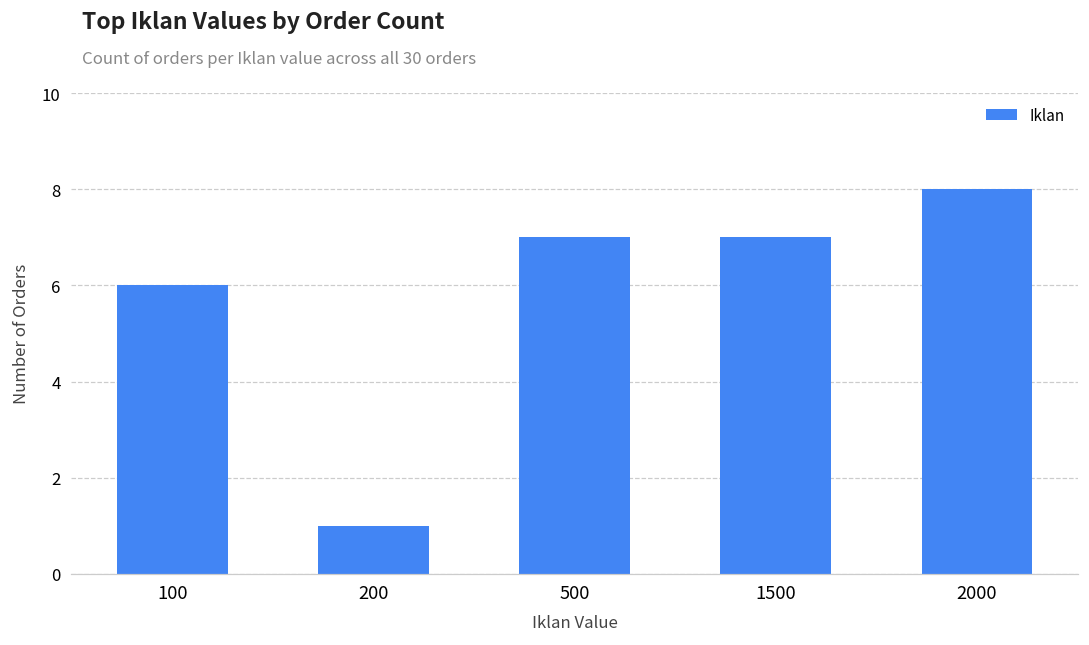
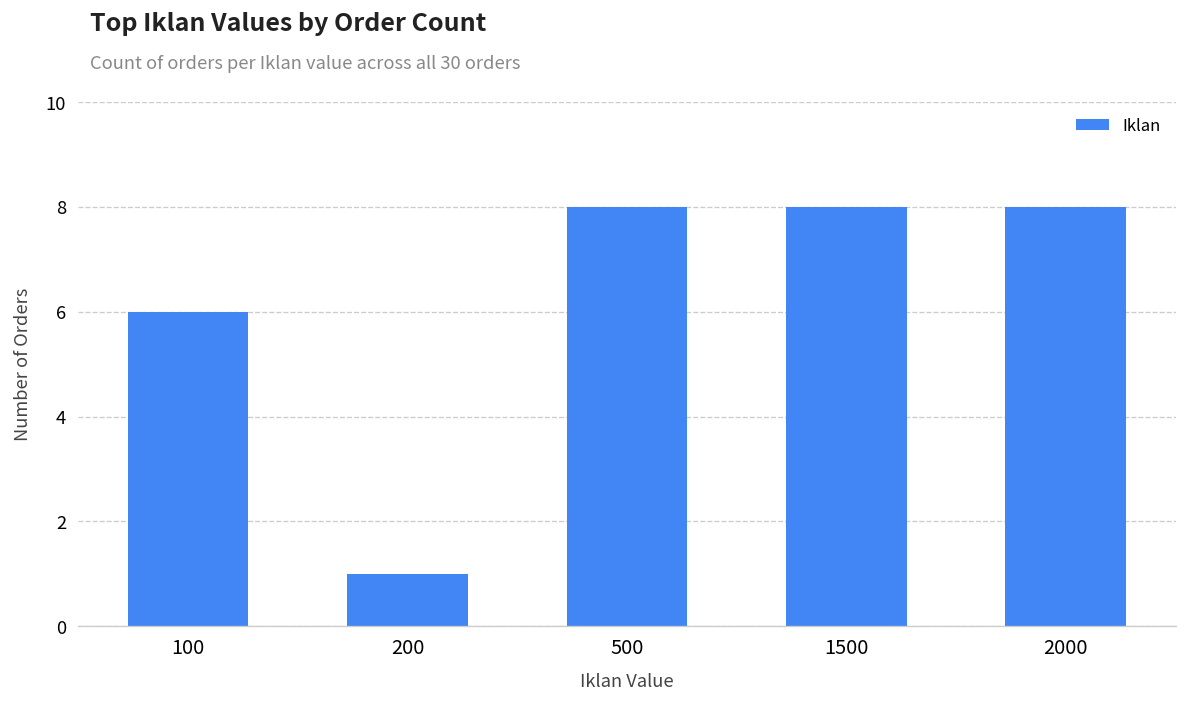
  {
    "100": 6,
    "200": 1,
-   "500": 7,
-   "1500": 7,
+   "500": 8,
+   "1500": 8,
    "2000": 8
  }
